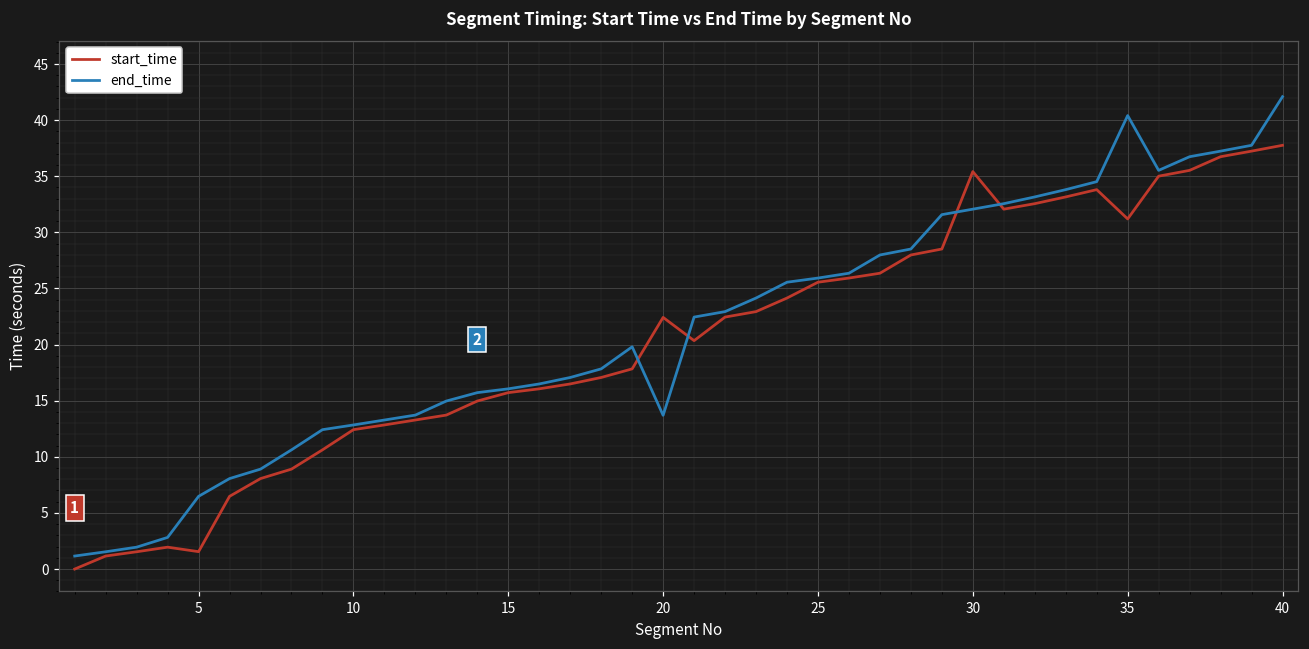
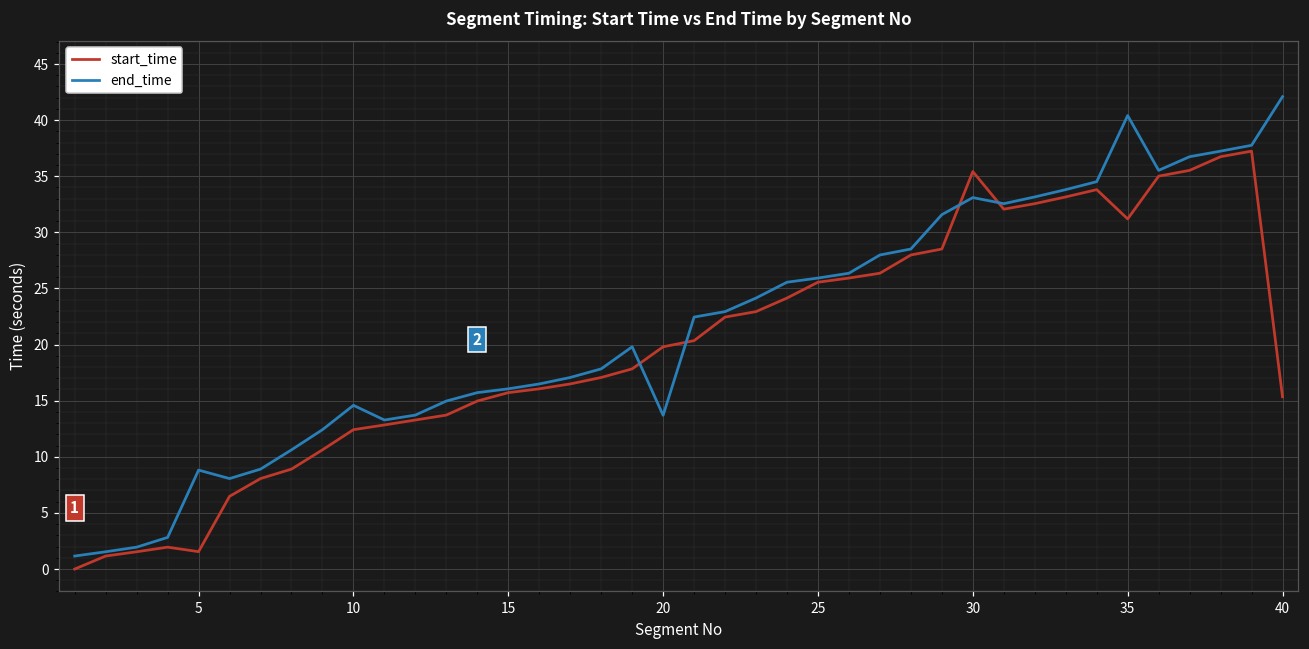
  {
    "start_time": {
      "5": 1.6,
      "10": 12.4,
      "15": 15.7,
-     "20": 22.4,
+     "20": 19.8,
      "25": 25.6,
      "30": 35.4,
      "35": 31.2,
-     "40": 37.8
+     "40": 15.4
    },
    "end_time": {
-     "5": 6.5,
-     "10": 12.8,
+     "5": 8.8,
+     "10": 14.6,
      "15": 16.1,
      "20": 13.7,
      "25": 25.9,
-     "30": 32.1,
+     "30": 33.1,
      "35": 40.4,
      "40": 42.1
    }
  }
